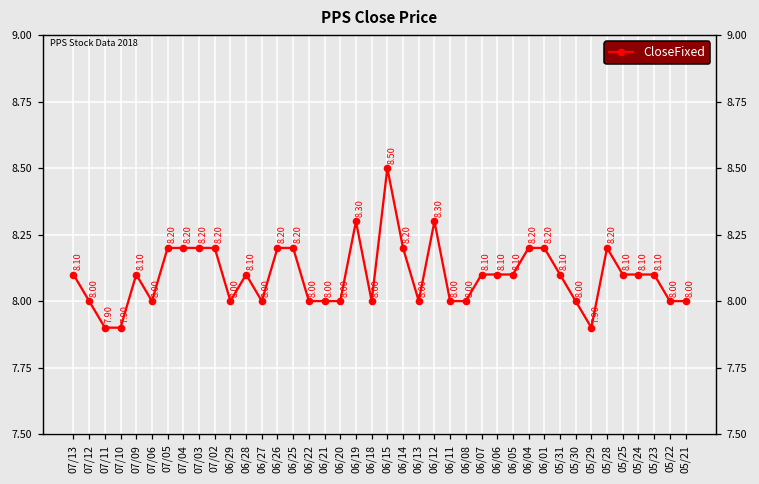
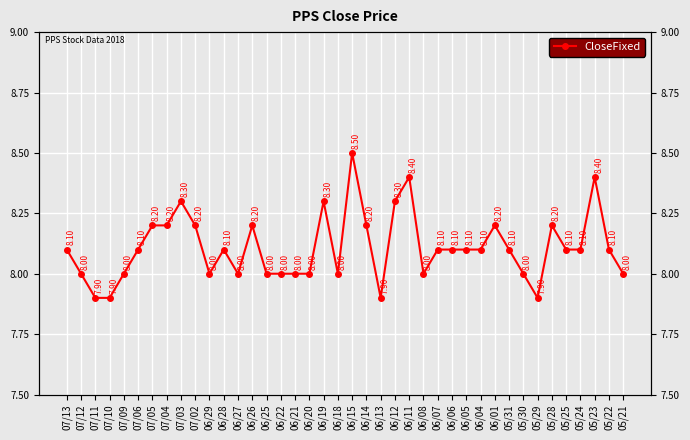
  {
    "07/13": 8.10,
    "07/12": 8.00,
    "07/11": 7.90,
    "07/10": 7.90,
-   "07/09": 8.10,
-   "07/06": 8.00,
+   "07/09": 8.00,
+   "07/06": 8.10,
    "07/05": 8.20,
    "07/04": 8.20,
-   "07/03": 8.20,
+   "07/03": 8.30,
    "07/02": 8.20,
    "06/29": 8.00,
    "06/28": 8.10,
    "06/27": 8.00,
    "06/26": 8.20,
-   "06/25": 8.20,
+   "06/25": 8.00,
    "06/22": 8.00,
    "06/21": 8.00,
    "06/20": 8.00,
    "06/19": 8.30,
    "06/18": 8.00,
    "06/15": 8.50,
    "06/14": 8.20,
-   "06/13": 8.00,
+   "06/13": 7.90,
    "06/12": 8.30,
-   "06/11": 8.00,
+   "06/11": 8.40,
    "06/08": 8.00,
    "06/07": 8.10,
    "06/06": 8.10,
    "06/05": 8.10,
-   "06/04": 8.20,
+   "06/04": 8.10,
    "06/01": 8.20,
    "05/31": 8.10,
    "05/30": 8.00,
    "05/29": 7.90,
    "05/28": 8.20,
    "05/25": 8.10,
    "05/24": 8.10,
-   "05/23": 8.10,
-   "05/22": 8.00,
+   "05/23": 8.40,
+   "05/22": 8.10,
    "05/21": 8.00
  }
